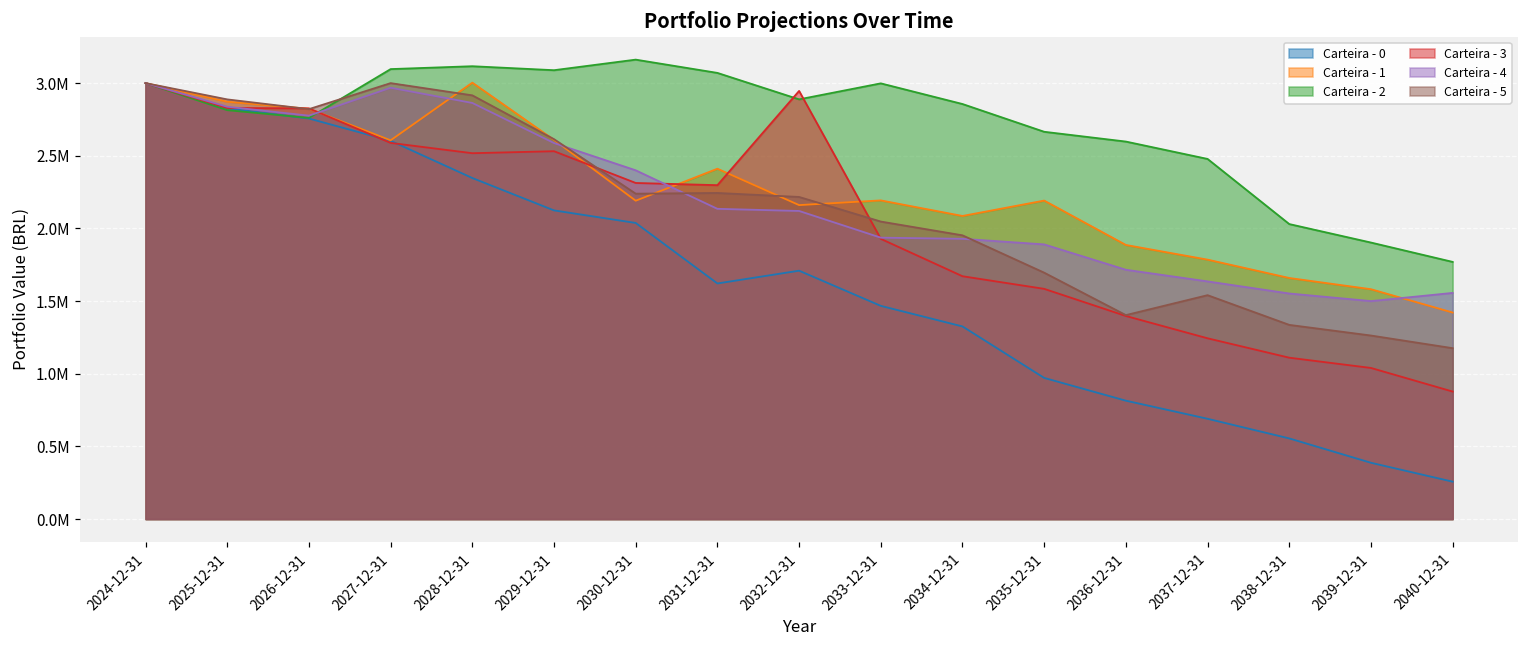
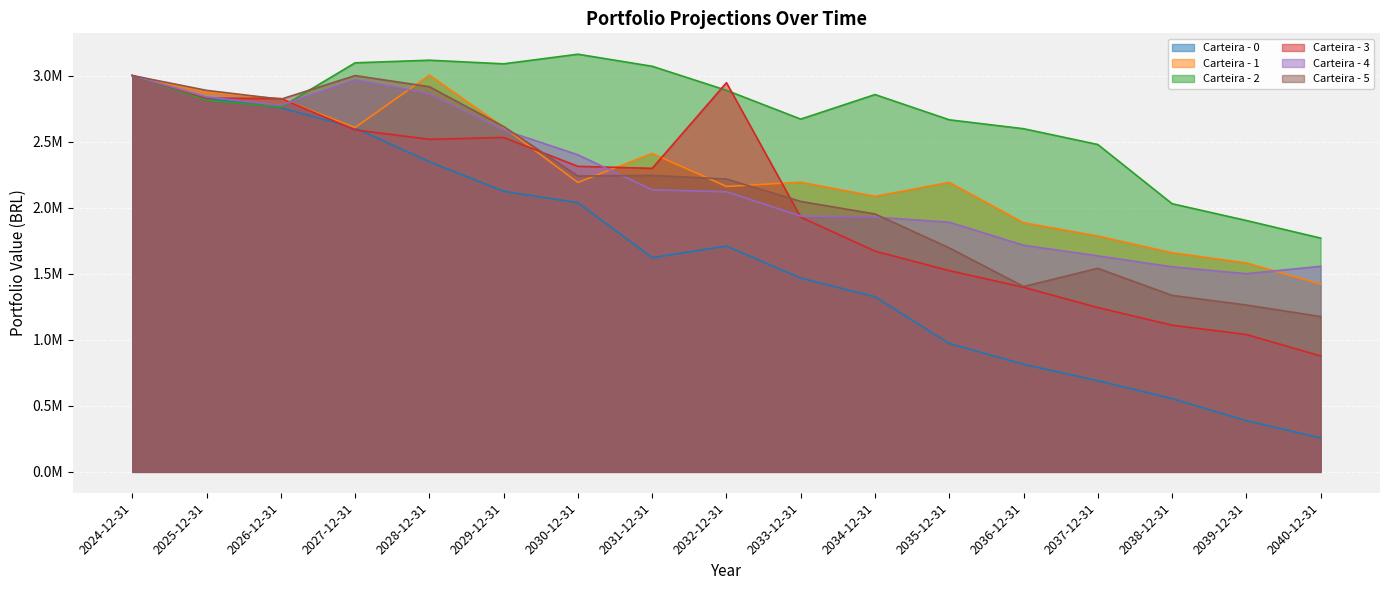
  {
    "Carteira - 0": {
      "2028-12-31": 2350000,
      "2029-12-31": 2120000,
      "2030-12-31": 2040000,
      "2031-12-31": 1620000,
      "2032-12-31": 1710000,
      "2033-12-31": 1470000,
      "2034-12-31": 1330000,
      "2035-12-31": 970000,
      "2036-12-31": 810000,
      "2037-12-31": 690000,
      "2038-12-31": 550000,
      "2039-12-31": 390000,
      "2040-12-31": 260000
    },
    "Carteira - 1": {
      "2028-12-31": 3000000,
      "2030-12-31": 2190000,
      "2031-12-31": 2410000,
      "2032-12-31": 2160000,
      "2033-12-31": 2190000,
      "2034-12-31": 2090000,
      "2035-12-31": 2190000,
      "2036-12-31": 1890000,
      "2037-12-31": 1790000,
      "2038-12-31": 1660000,
      "2039-12-31": 1580000,
      "2040-12-31": 1420000
    },
    "Carteira - 2": {
      "2027-12-31": 3100000,
      "2028-12-31": 3120000,
      "2029-12-31": 3090000,
      "2030-12-31": 3160000,
      "2031-12-31": 3070000,
      "2032-12-31": 2890000,
-     "2033-12-31": 3000000,
+     "2033-12-31": 2670000,
      "2034-12-31": 2860000,
      "2035-12-31": 2670000,
      "2036-12-31": 2600000,
      "2037-12-31": 2480000,
      "2038-12-31": 2030000,
      "2039-12-31": 1900000,
      "2040-12-31": 1770000
    },
    "Carteira - 3": {
      "2028-12-31": 2520000,
      "2029-12-31": 2530000,
      "2030-12-31": 2310000,
      "2031-12-31": 2300000,
      "2032-12-31": 2950000,
      "2034-12-31": 1670000,
-     "2035-12-31": 1580000,
+     "2035-12-31": 1520000,
      "2037-12-31": 1240000,
      "2038-12-31": 1110000,
      "2039-12-31": 1040000,
      "2040-12-31": 880000
    },
    "Carteira - 4": {
      "2027-12-31": 2970000,
      "2028-12-31": 2860000,
      "2029-12-31": 2590000,
      "2030-12-31": 2400000,
      "2031-12-31": 2130000,
      "2032-12-31": 2120000,
      "2034-12-31": 1930000,
      "2035-12-31": 1890000,
      "2036-12-31": 1720000,
      "2037-12-31": 1640000,
      "2038-12-31": 1550000,
      "2039-12-31": 1500000,
      "2040-12-31": 1560000
    },
    "Carteira - 5": {
      "2027-12-31": 3000000,
      "2028-12-31": 2920000,
      "2030-12-31": 2240000,
      "2031-12-31": 2240000,
      "2032-12-31": 2220000,
      "2033-12-31": 2050000,
      "2034-12-31": 1950000,
      "2035-12-31": 1700000,
      "2037-12-31": 1540000,
      "2038-12-31": 1340000,
      "2039-12-31": 1260000,
      "2040-12-31": 1180000
    }
  }
